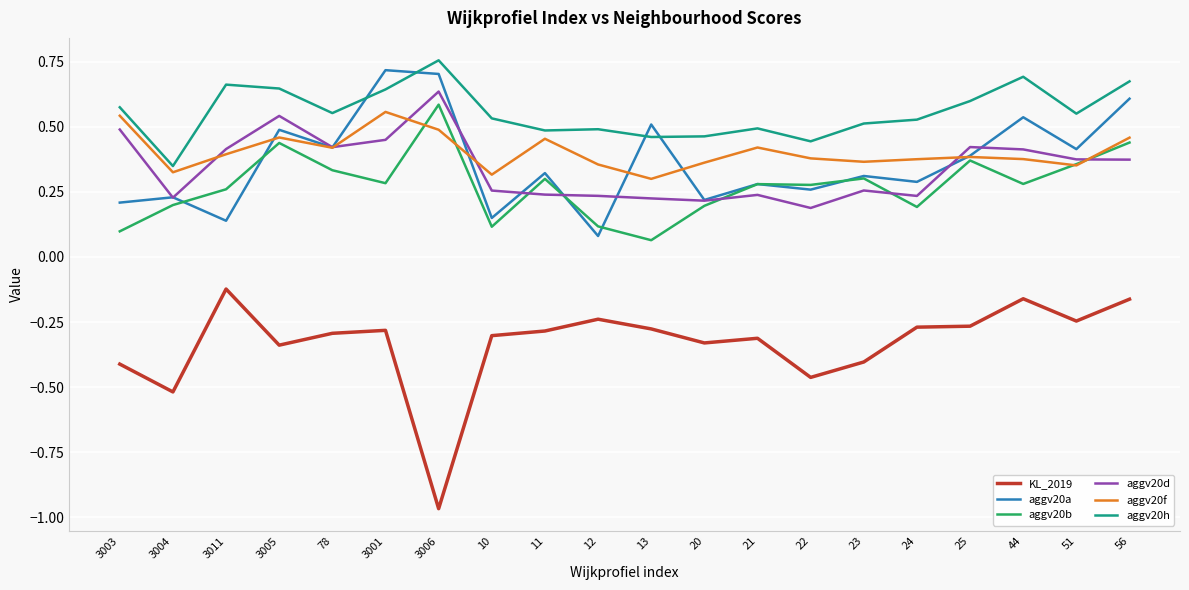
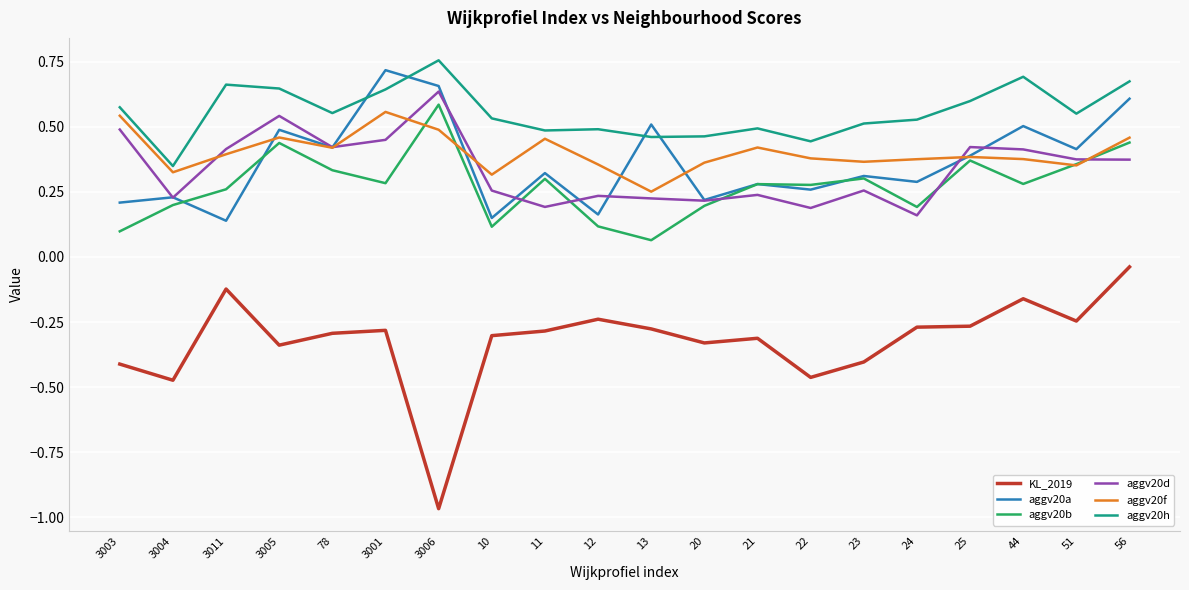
  {
    "KL_2019": {
      "3003": -0.41,
-     "3004": -0.52,
+     "3004": -0.47,
      "3011": -0.12,
      "3005": -0.34,
      "78": -0.29,
      "3001": -0.28,
      "3006": -0.97,
      "10": -0.30,
      "11": -0.28,
      "12": -0.24,
      "13": -0.28,
      "20": -0.33,
      "21": -0.31,
      "22": -0.46,
      "23": -0.40,
      "24": -0.27,
      "25": -0.27,
      "44": -0.16,
      "51": -0.25,
-     "56": -0.16
+     "56": -0.04
    },
    "aggv20a": {
      "3003": 0.21,
      "3011": 0.14,
      "3005": 0.49,
      "3001": 0.72,
-     "3006": 0.70,
+     "3006": 0.66,
      "10": 0.15,
      "11": 0.32,
-     "12": 0.08,
+     "12": 0.16,
      "13": 0.51,
      "22": 0.26,
      "24": 0.29,
-     "44": 0.54,
+     "44": 0.50,
      "51": 0.41,
      "56": 0.61
    },
    "aggv20d": {
      "3003": 0.49,
      "3011": 0.41,
      "3005": 0.54,
      "3001": 0.45,
      "3006": 0.64,
      "10": 0.25,
-     "11": 0.24,
+     "11": 0.19,
      "12": 0.23,
      "13": 0.22,
      "21": 0.24,
      "22": 0.19,
      "23": 0.26,
-     "24": 0.23,
+     "24": 0.16,
      "25": 0.42,
      "44": 0.41,
      "51": 0.37,
      "56": 0.37
    },
    "aggv20f": {
      "3003": 0.54,
      "3004": 0.33,
      "3011": 0.39,
      "3005": 0.46,
      "3001": 0.56,
      "3006": 0.49,
      "10": 0.32,
      "11": 0.45,
      "12": 0.36,
-     "13": 0.30,
+     "13": 0.25,
      "20": 0.36,
      "21": 0.42,
      "22": 0.38,
      "23": 0.37,
      "24": 0.38,
      "44": 0.38,
      "56": 0.46
    }
  }
